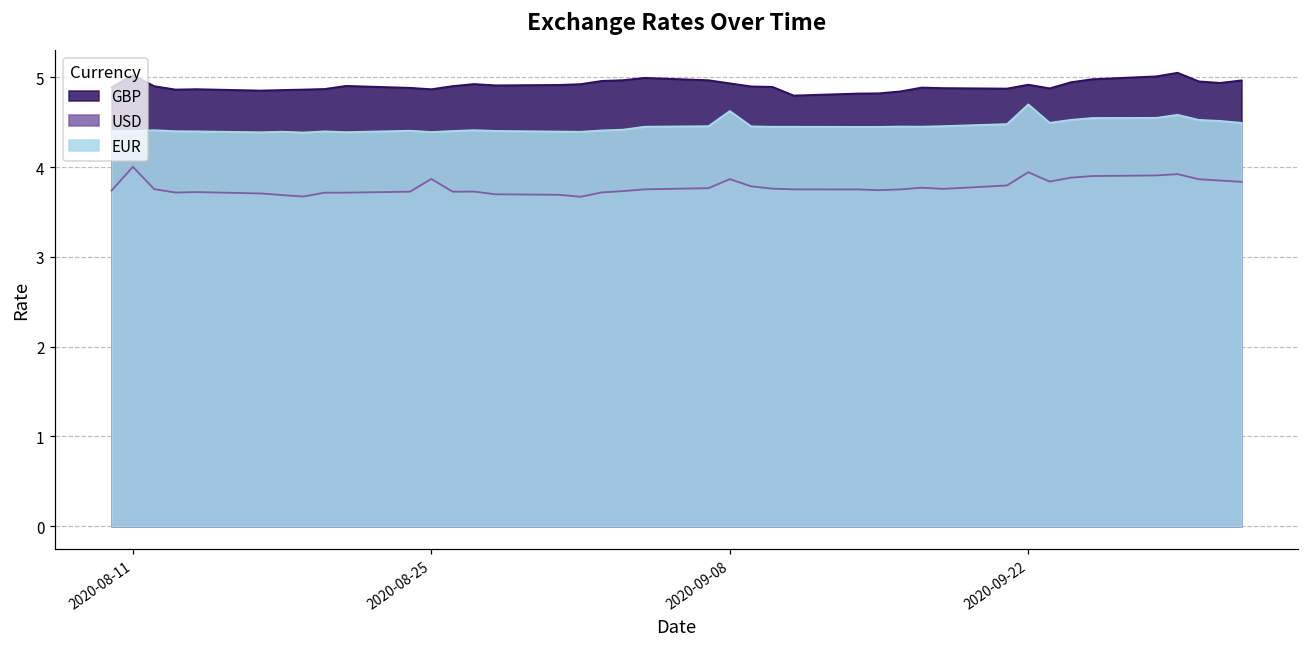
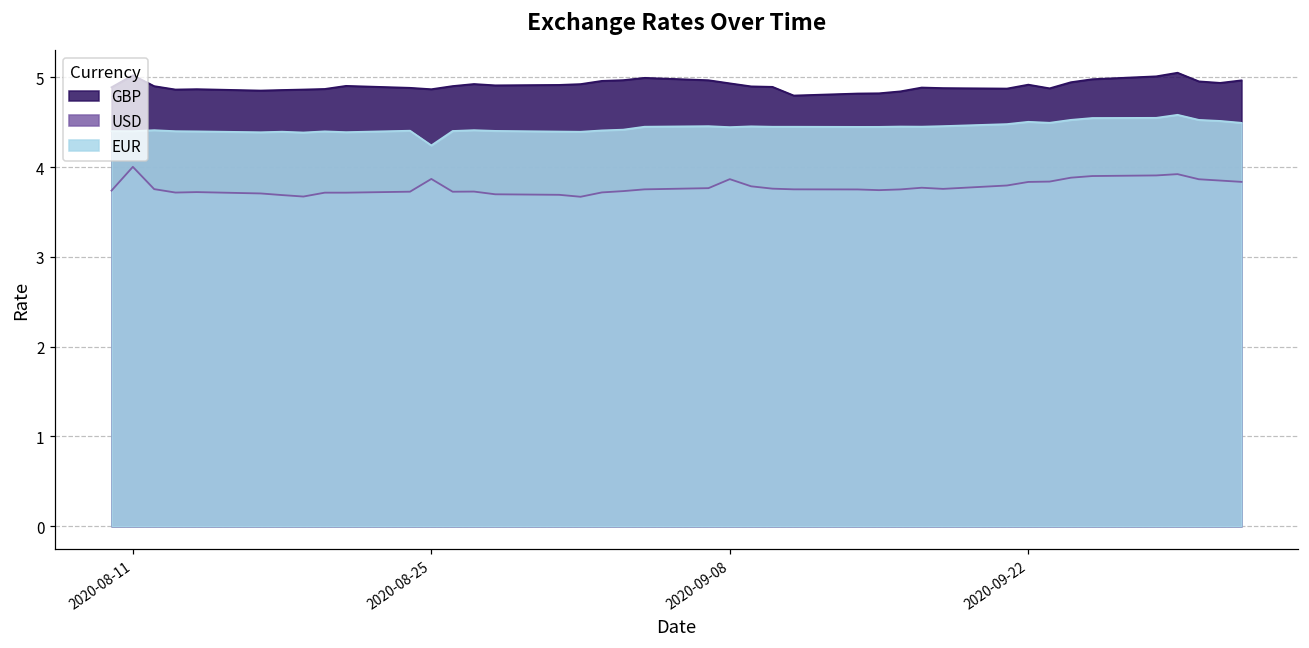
  {
    "GBP": {
      "2020-08-25": 4.9,
      "2020-09-08": 4.9,
      "2020-09-22": 4.9
    },
    "USD": {
      "2020-08-11": 4.0,
      "2020-08-25": 3.9,
      "2020-09-08": 3.9,
-     "2020-09-22": 3.9
+     "2020-09-22": 3.8
    },
    "EUR": {
-     "2020-08-25": 4.4,
-     "2020-09-08": 4.6,
-     "2020-09-22": 4.7
+     "2020-08-25": 4.2,
+     "2020-09-08": 4.4,
+     "2020-09-22": 4.5
    }
  }
